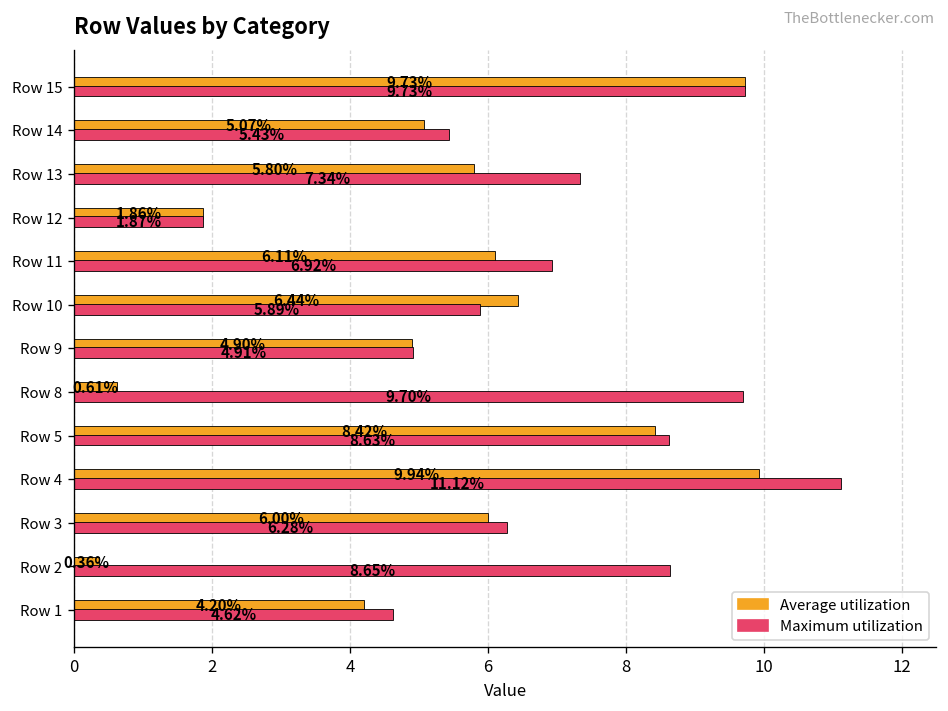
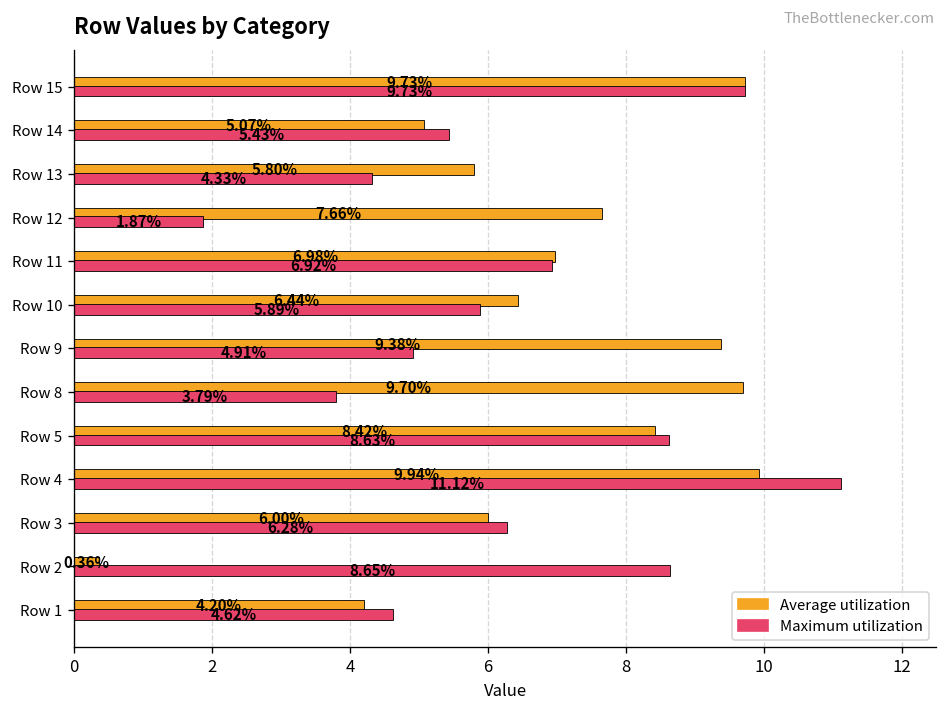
  {
    "Average utilization": {
      "Row 13": "5.80%",
-     "Row 12": "1.86%",
-     "Row 11": "6.11%",
-     "Row 9": "4.90%",
-     "Row 8": "0.61%",
+     "Row 12": "7.66%",
+     "Row 11": "6.98%",
+     "Row 9": "9.38%",
+     "Row 8": "9.70%",
      "Row 4": "9.94%",
      "Row 2": "0.36%"
    },
    "Maximum utilization": {
-     "Row 13": "7.34%",
-     "Row 8": "9.70%",
+     "Row 13": "4.33%",
+     "Row 8": "3.79%",
      "Row 4": "11.12%",
      "Row 2": "8.65%"
    }
  }
